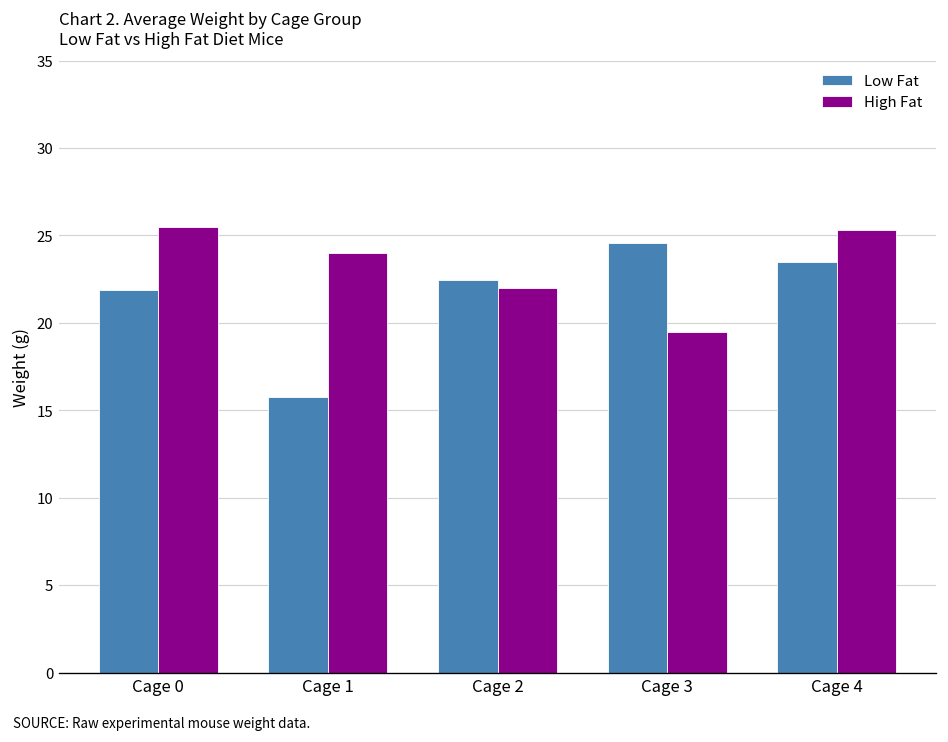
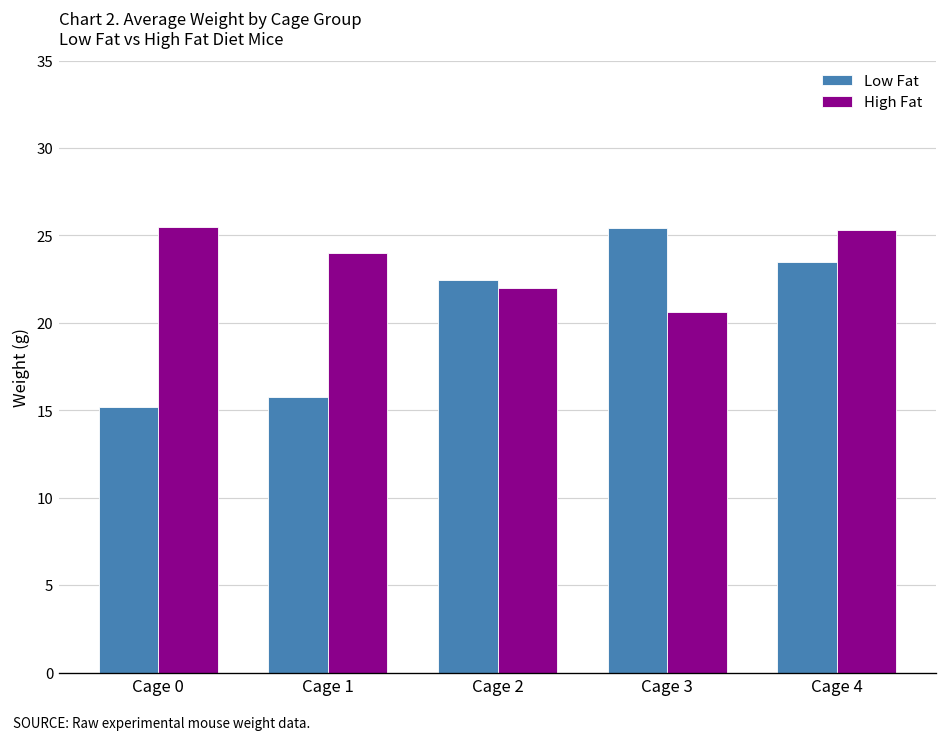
  {
    "Low Fat": {
-     "Cage 0": 21.9,
+     "Cage 0": 15.2,
      "Cage 1": 15.7,
      "Cage 2": 22.5,
-     "Cage 3": 24.6,
+     "Cage 3": 25.4,
      "Cage 4": 23.5
    },
    "High Fat": {
      "Cage 0": 25.5,
      "Cage 1": 24.0,
      "Cage 2": 22.0,
-     "Cage 3": 19.5,
+     "Cage 3": 20.6,
      "Cage 4": 25.3
    }
  }
